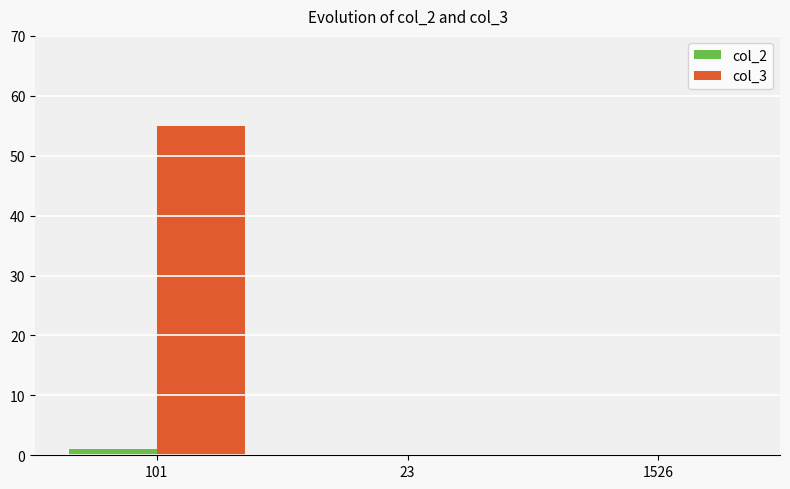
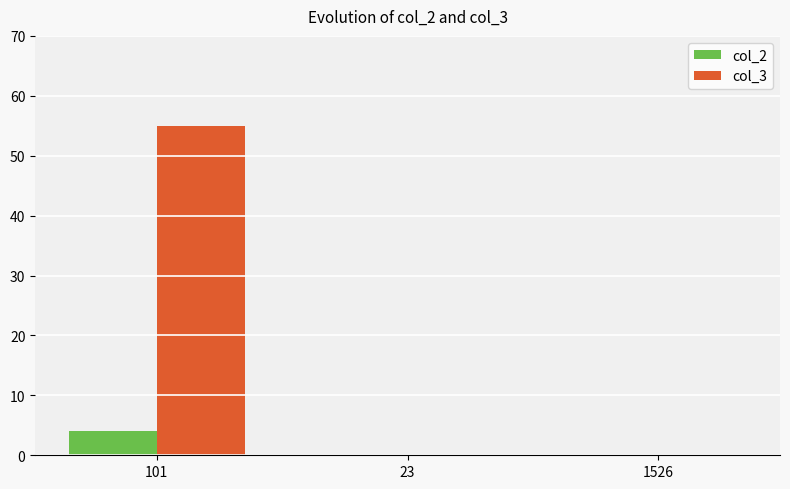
  {
    "col_2": {
-     "101": 1,
+     "101": 4,
      "23": 0,
      "1526": 0
    },
    "col_3": {
      "101": 55,
      "23": 0,
      "1526": 0
    }
  }
